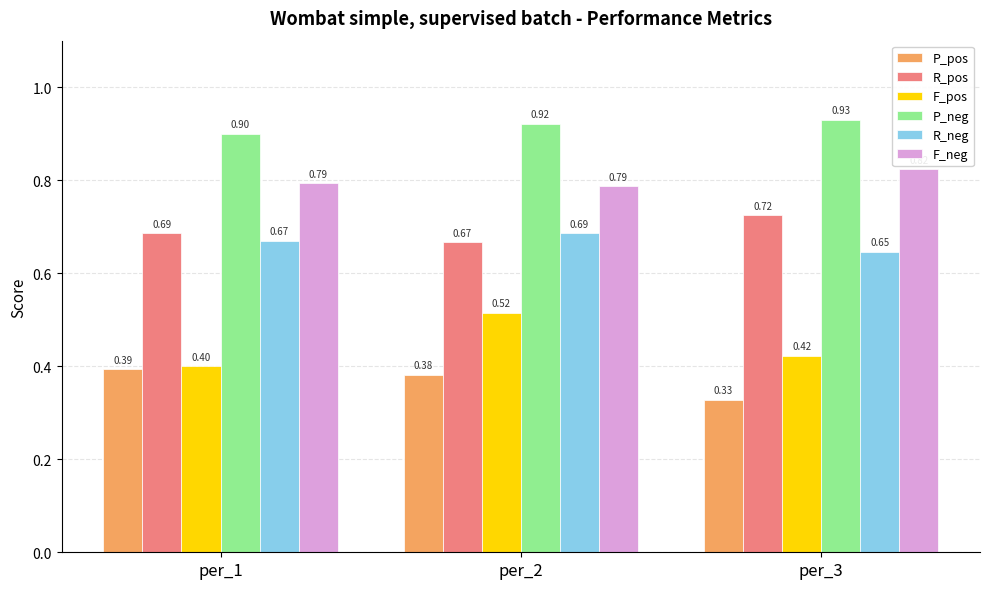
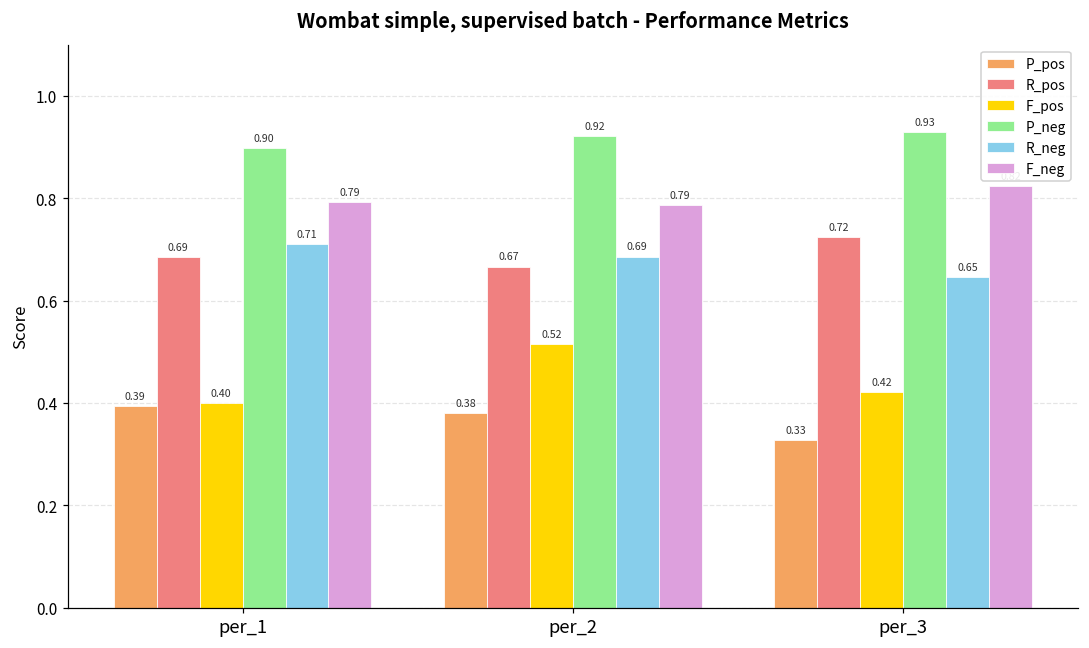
  {
    "F_pos": {
      "per_1": 0.40,
      "per_2": 0.52,
      "per_3": 0.42
    },
    "P_neg": {
      "per_1": 0.90,
      "per_2": 0.92,
      "per_3": 0.93
    },
    "R_neg": {
-     "per_1": 0.67,
+     "per_1": 0.71,
      "per_2": 0.69,
      "per_3": 0.65
    },
    "F_neg": {
      "per_1": 0.79,
      "per_2": 0.79
    }
  }
